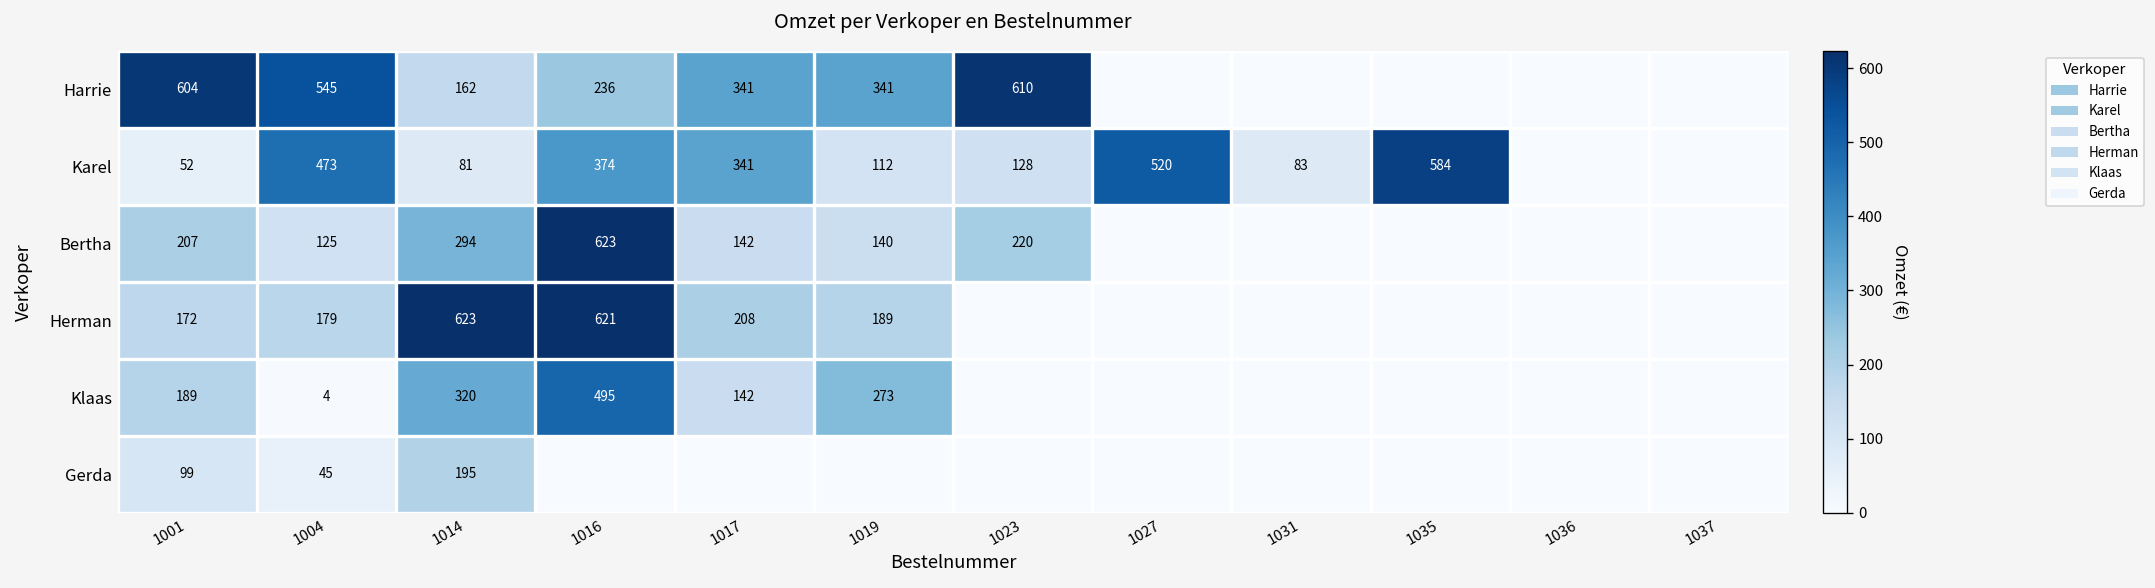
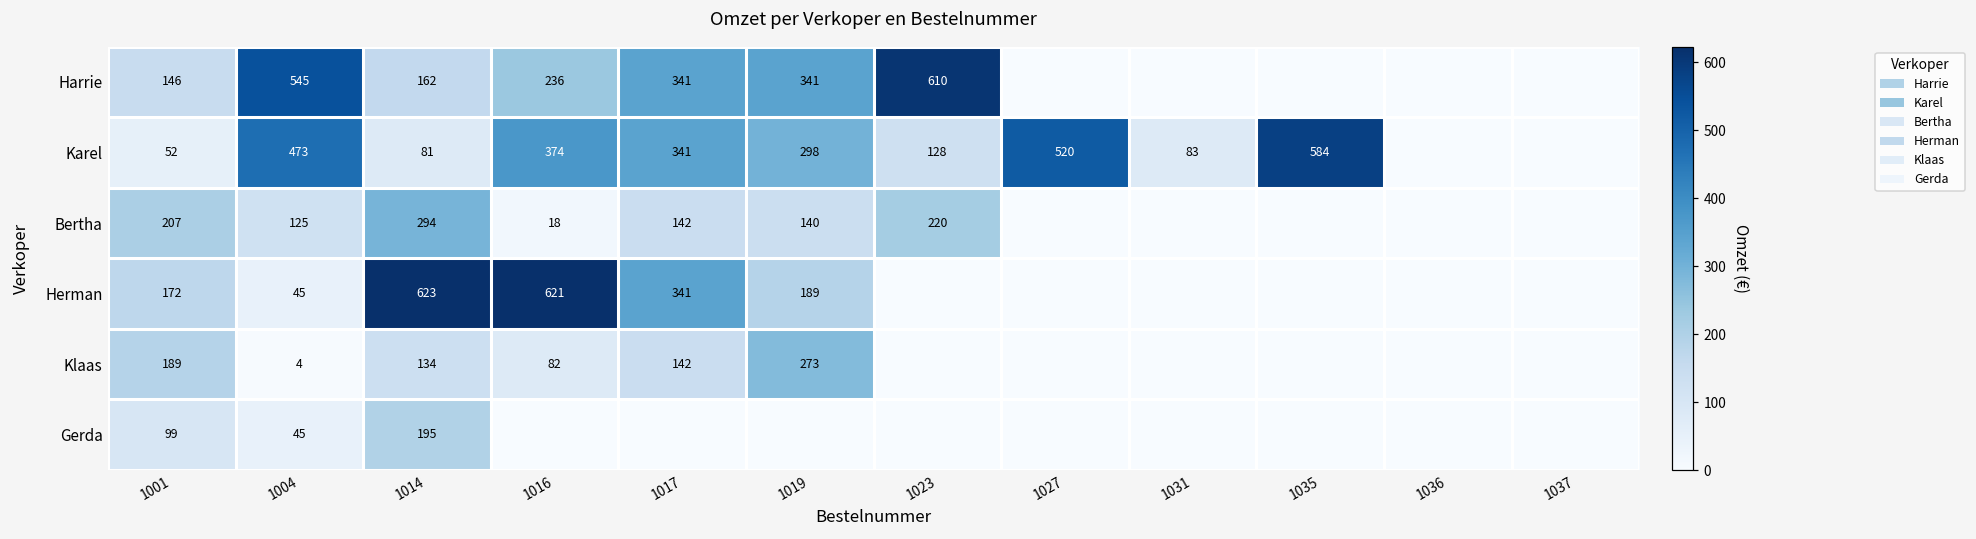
  {
    "Harrie": {
-     "1001": 604,
+     "1001": 146,
      "1004": 545,
      "1014": 162,
      "1016": 236,
      "1017": 341,
      "1019": 341,
      "1023": 610
    },
    "Karel": {
      "1001": 52,
      "1004": 473,
      "1014": 81,
      "1016": 374,
      "1017": 341,
-     "1019": 112,
+     "1019": 298,
      "1023": 128,
      "1027": 520,
      "1031": 83,
      "1035": 584
    },
    "Bertha": {
      "1001": 207,
      "1004": 125,
      "1014": 294,
-     "1016": 623,
+     "1016": 18,
      "1017": 142,
      "1019": 140,
      "1023": 220
    },
    "Herman": {
      "1001": 172,
-     "1004": 179,
+     "1004": 45,
      "1014": 623,
      "1016": 621,
-     "1017": 208,
+     "1017": 341,
      "1019": 189
    },
    "Klaas": {
      "1001": 189,
      "1004": 4,
-     "1014": 320,
-     "1016": 495,
+     "1014": 134,
+     "1016": 82,
      "1017": 142,
      "1019": 273
    },
    "Gerda": {
      "1001": 99,
      "1004": 45,
      "1014": 195
    }
  }
